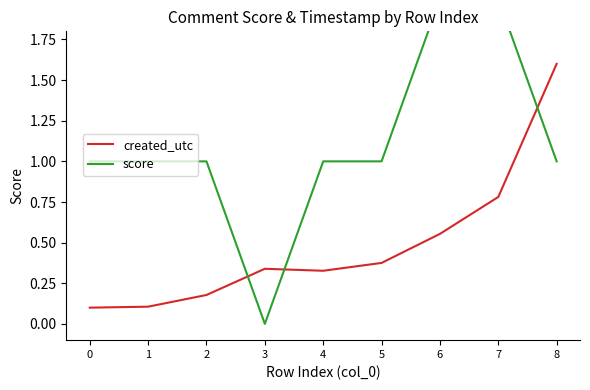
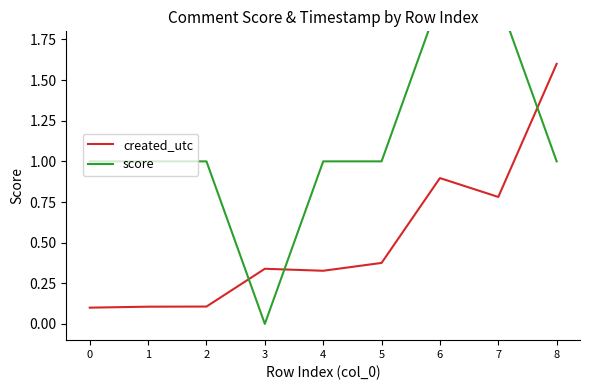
  {
    "created_utc": {
      "0": 0.10,
      "1": 0.11,
-     "2": 0.18,
+     "2": 0.11,
      "3": 0.34,
      "4": 0.33,
      "5": 0.38,
-     "6": 0.55,
+     "6": 0.90,
      "7": 0.78,
      "8": 1.60
    },
    "score": {
      "2": 1.00,
      "3": 0.00,
      "4": 1.00,
      "5": 1.00,
      "8": 1.00
    }
  }
